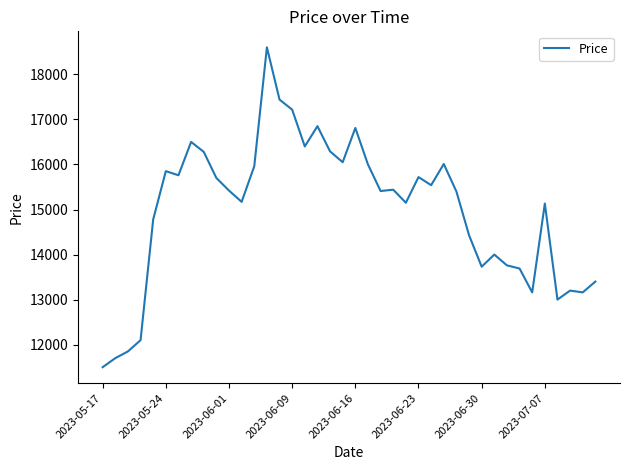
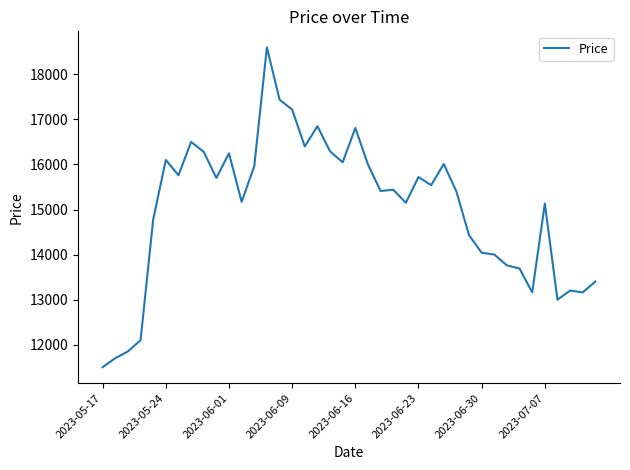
  {
    "2023-05-17": 11500,
-   "2023-05-24": 15900,
-   "2023-06-01": 15400,
+   "2023-05-24": 16100,
+   "2023-06-01": 16200,
    "2023-06-09": 17200,
    "2023-06-16": 16800,
    "2023-06-23": 15700,
-   "2023-06-30": 13700,
+   "2023-06-30": 14000,
    "2023-07-07": 15100
  }
